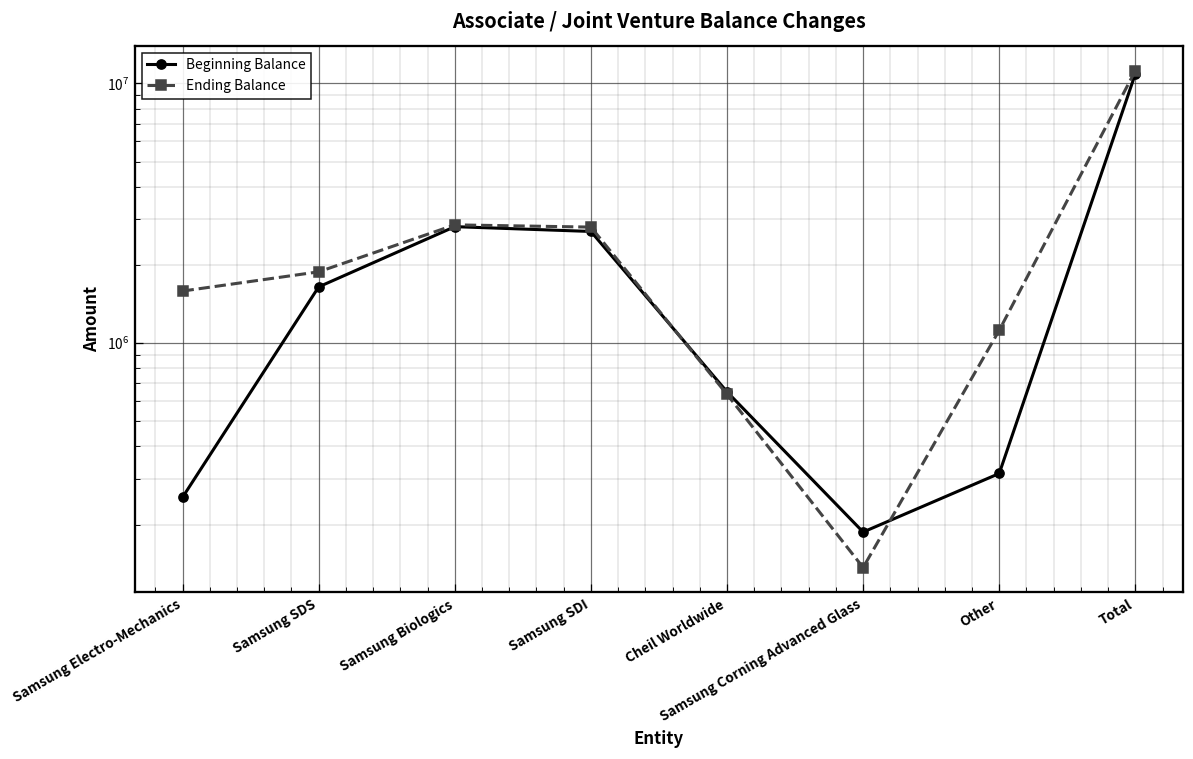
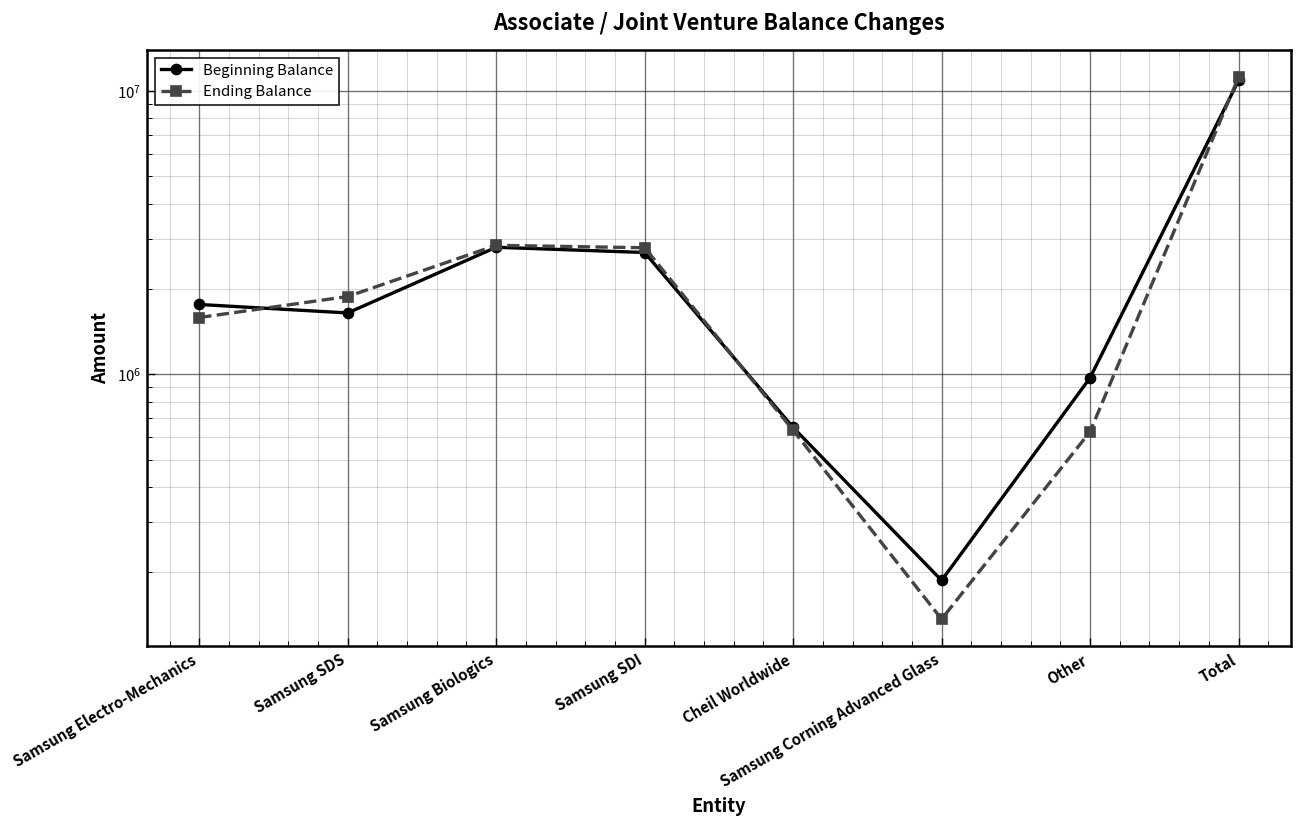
  {
    "Beginning Balance": {
-     "Samsung Electro-Mechanics": 260000,
+     "Samsung Electro-Mechanics": 1800000,
      "Samsung SDS": 1600000,
      "Samsung SDI": 2700000,
      "Samsung Corning Advanced Glass": 190000,
-     "Other": 310000,
+     "Other": 970000,
      "Total": 11000000
    },
    "Ending Balance": {
      "Samsung Electro-Mechanics": 1600000,
      "Samsung SDS": 1900000,
      "Samsung SDI": 2800000,
      "Samsung Corning Advanced Glass": 140000,
-     "Other": 1100000,
+     "Other": 630000,
      "Total": 11000000
    }
  }
